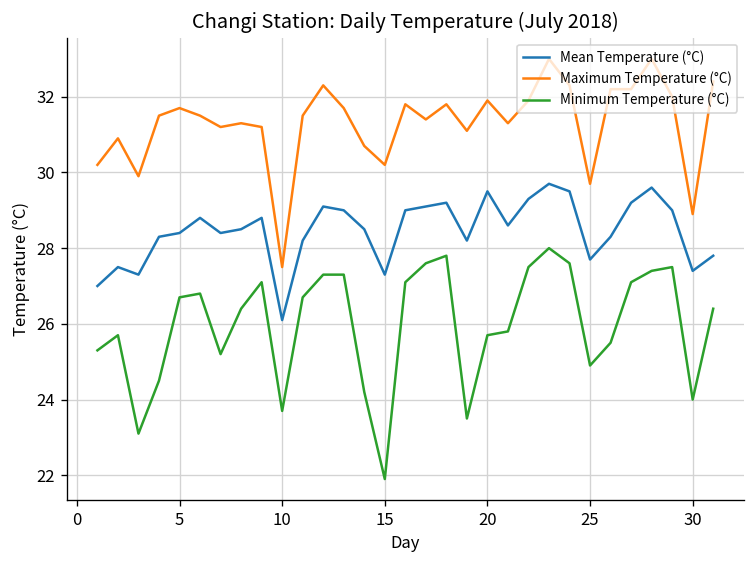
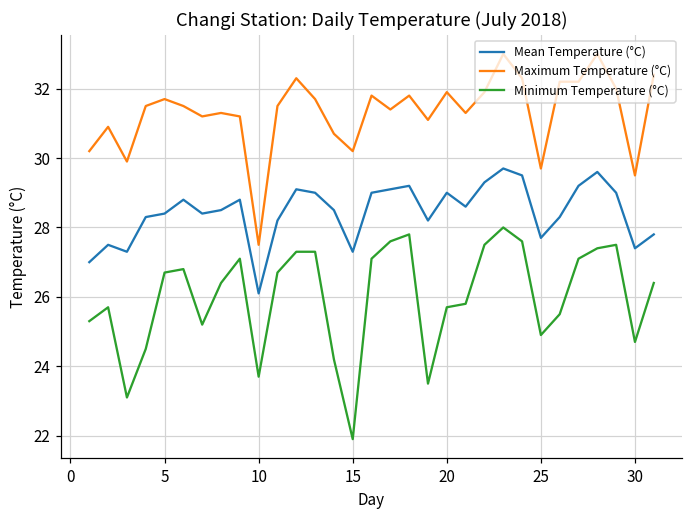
  {
    "Mean Temperature (°C)": {
      "5": 28.4,
      "10": 26.1,
      "15": 27.3,
-     "20": 29.5,
+     "20": 29.0,
      "25": 27.7,
      "30": 27.4
    },
    "Maximum Temperature (°C)": {
      "5": 31.7,
      "10": 27.5,
      "15": 30.2,
      "20": 31.9,
      "25": 29.7,
-     "30": 28.9
+     "30": 29.5
    },
    "Minimum Temperature (°C)": {
      "5": 26.7,
      "10": 23.7,
      "15": 21.9,
      "20": 25.7,
      "25": 24.9,
-     "30": 24.0
+     "30": 24.7
    }
  }
